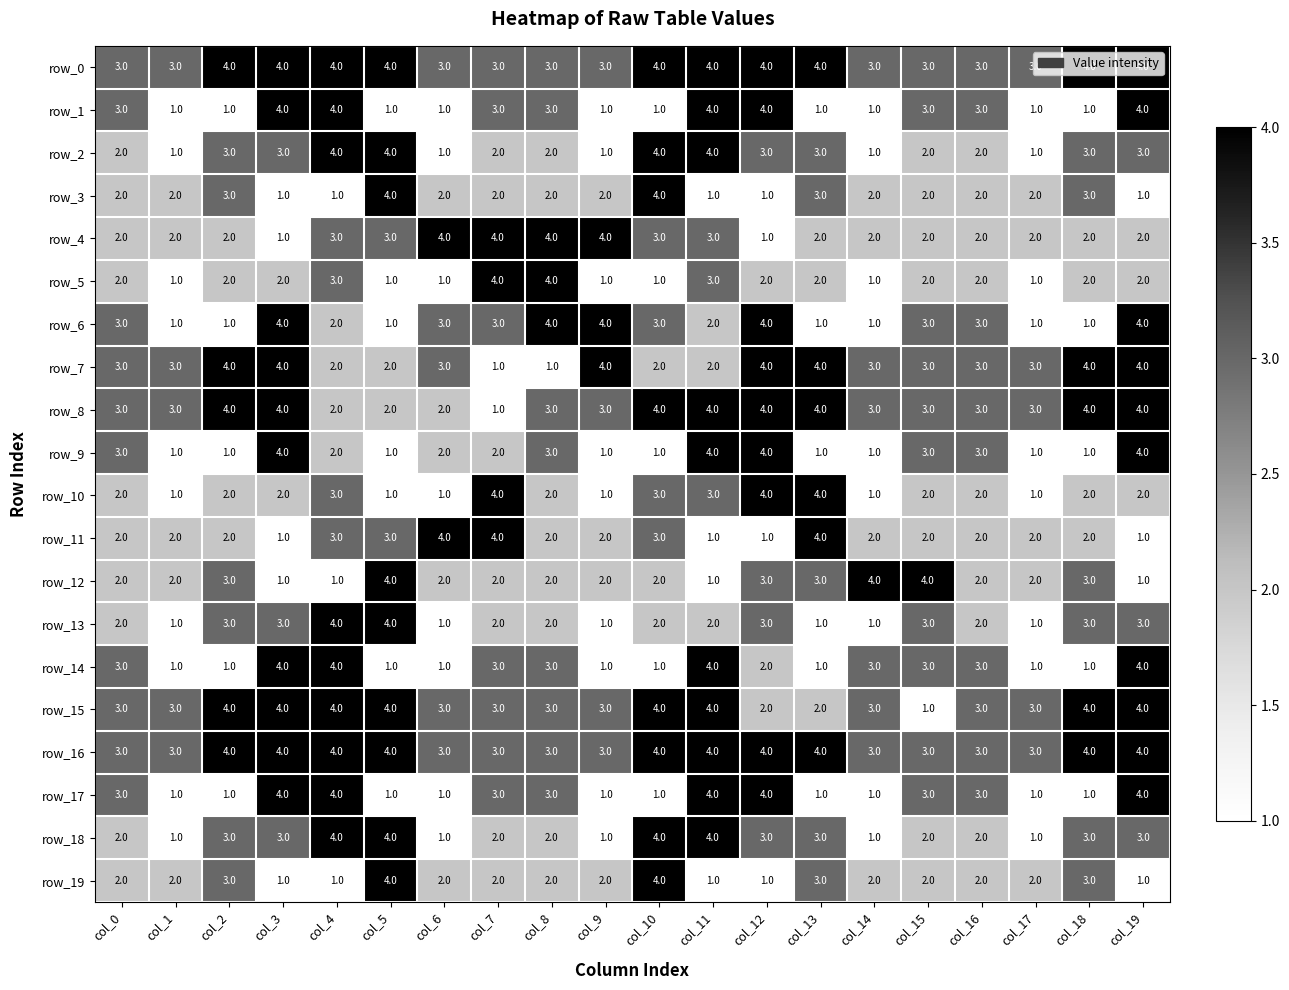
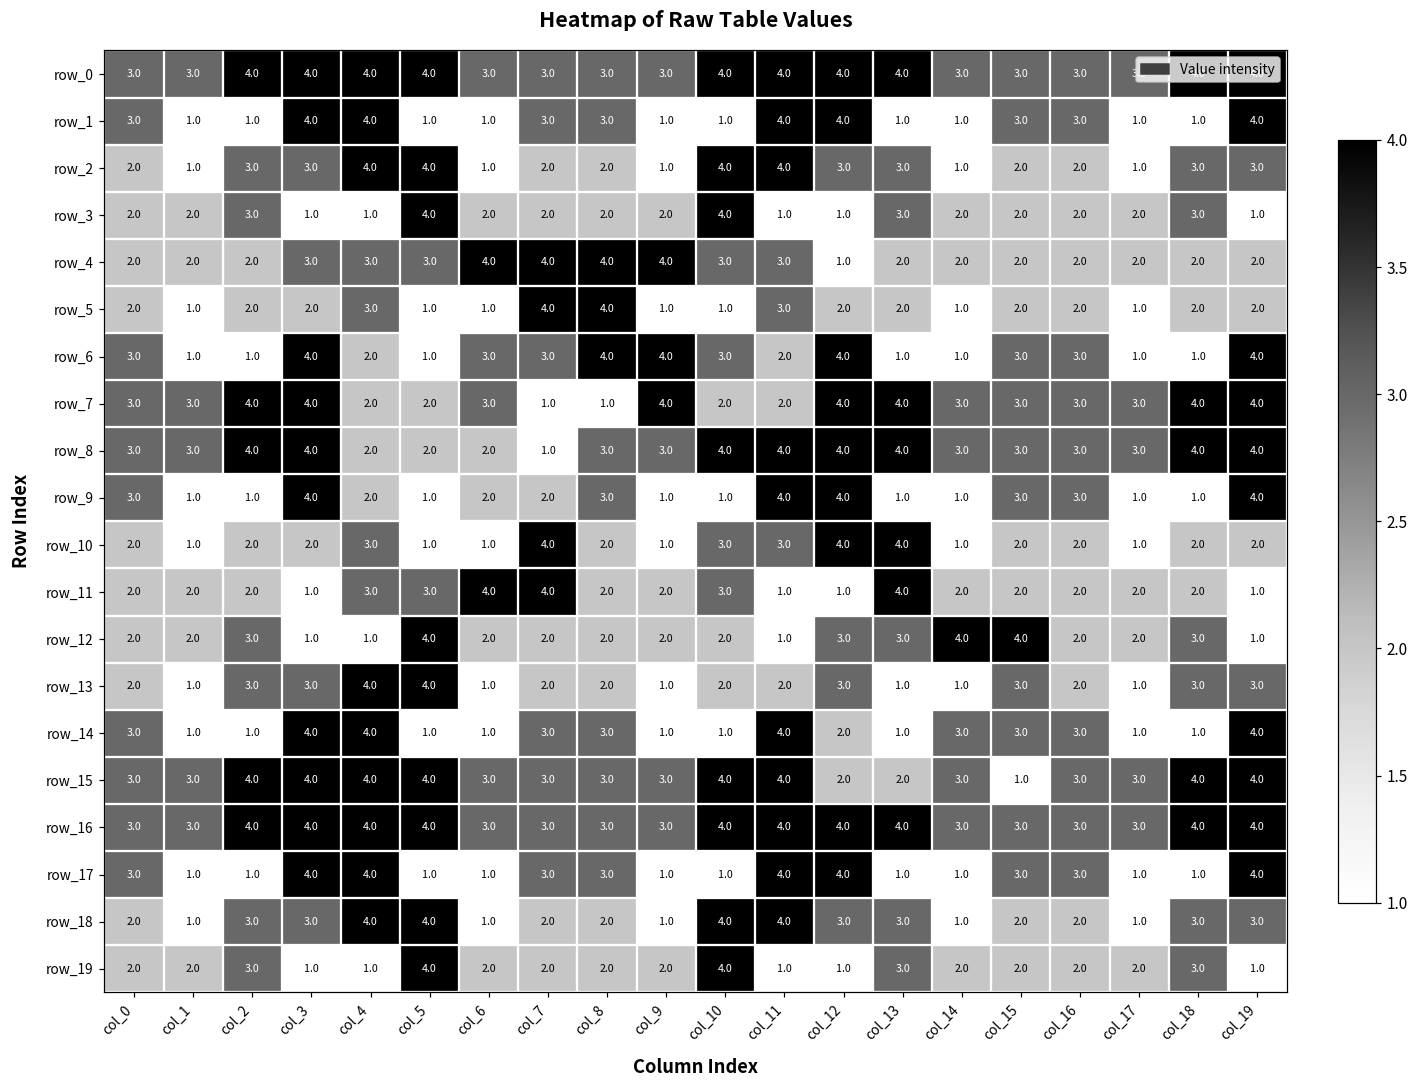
  {
    "row_4": {
      "col_0": 2.0,
      "col_1": 2.0,
      "col_2": 2.0,
-     "col_3": 1.0,
+     "col_3": 3.0,
      "col_4": 3.0,
      "col_5": 3.0,
      "col_6": 4.0,
      "col_7": 4.0,
      "col_8": 4.0,
      "col_9": 4.0,
      "col_10": 3.0,
      "col_11": 3.0,
      "col_12": 1.0,
      "col_13": 2.0,
      "col_14": 2.0,
      "col_15": 2.0,
      "col_16": 2.0,
      "col_17": 2.0,
      "col_18": 2.0,
      "col_19": 2.0
    }
  }
